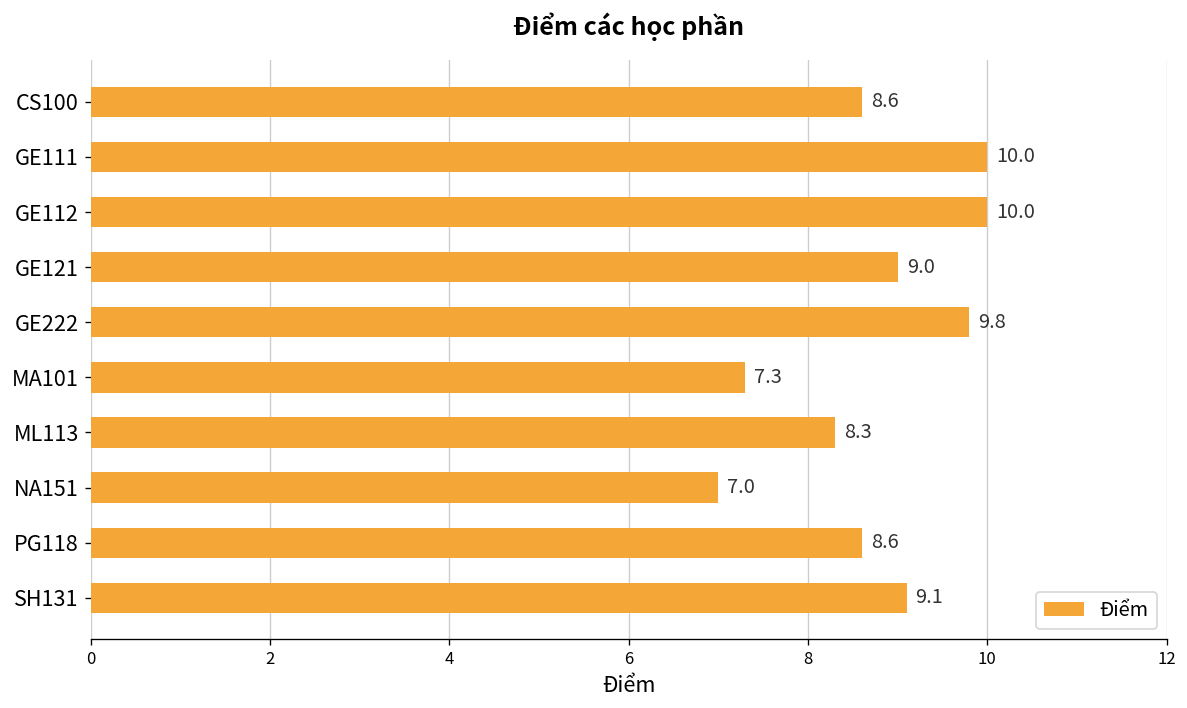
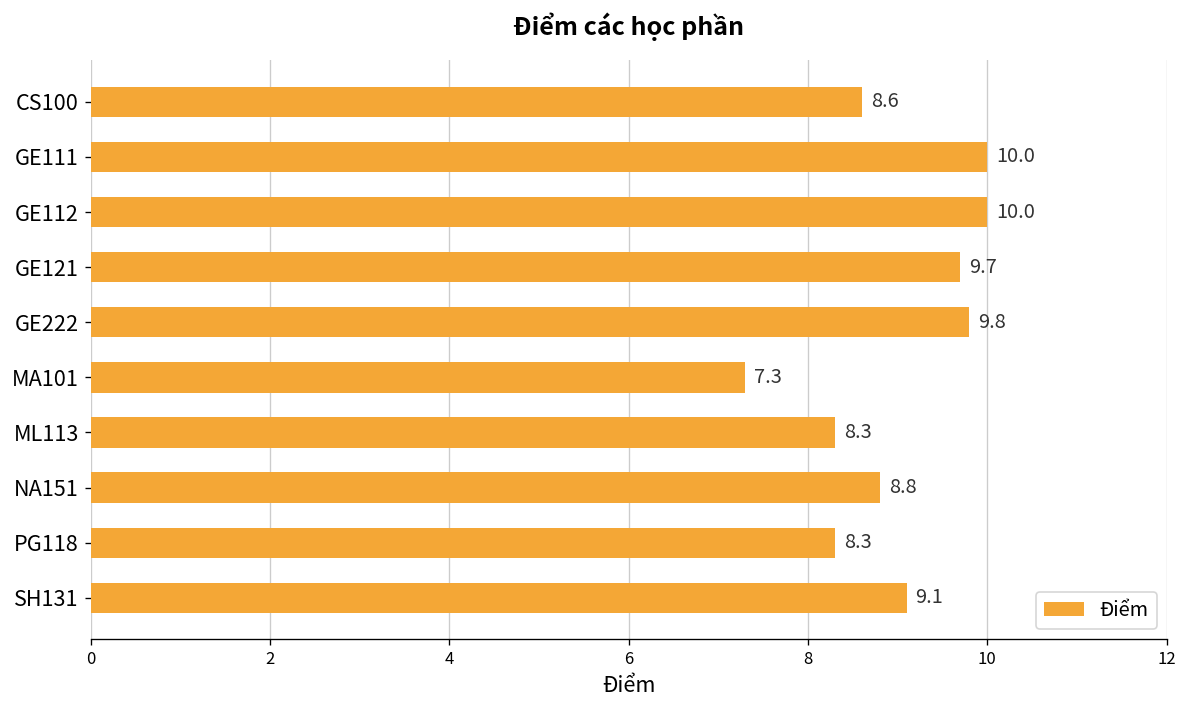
  {
    "CS100": 8.6,
    "GE111": 10.0,
    "GE112": 10.0,
-   "GE121": 9.0,
+   "GE121": 9.7,
    "GE222": 9.8,
    "MA101": 7.3,
    "ML113": 8.3,
-   "NA151": 7.0,
-   "PG118": 8.6,
+   "NA151": 8.8,
+   "PG118": 8.3,
    "SH131": 9.1
  }
